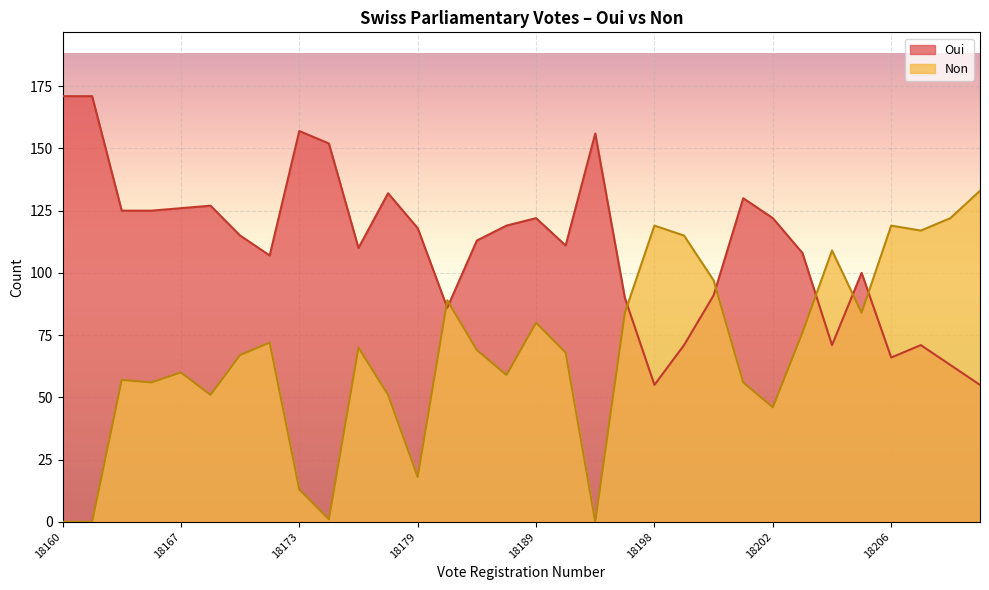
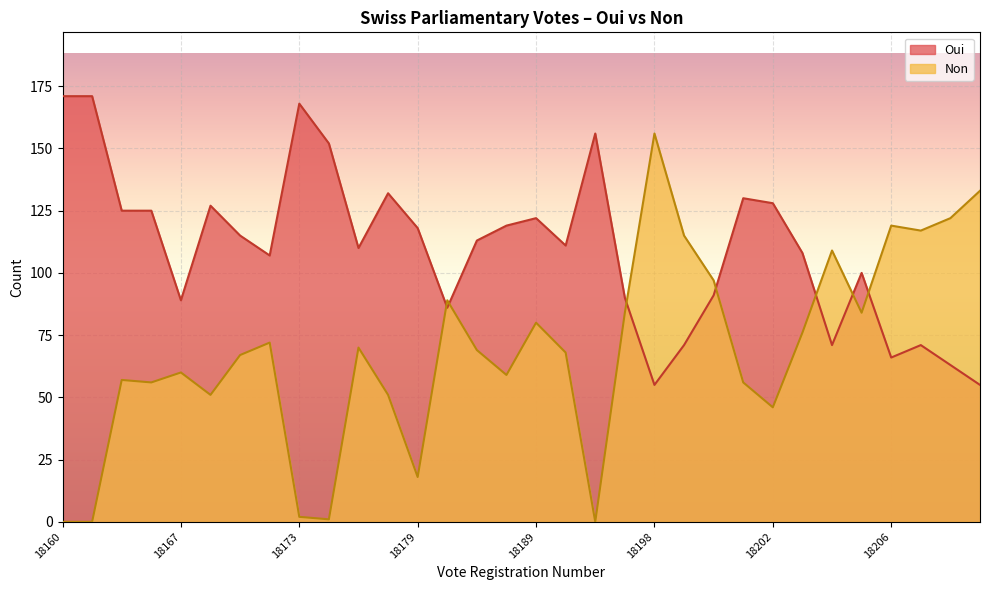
  {
    "Oui": {
      "18160": 171,
-     "18167": 126,
-     "18173": 157,
+     "18167": 89,
+     "18173": 168,
      "18179": 118,
      "18189": 122,
      "18198": 55,
-     "18202": 122,
+     "18202": 128,
      "18206": 66
    },
    "Non": {
      "18160": 0,
      "18167": 60,
-     "18173": 13,
+     "18173": 2,
      "18179": 18,
      "18189": 80,
-     "18198": 119,
+     "18198": 156,
      "18202": 46,
      "18206": 119
    }
  }
